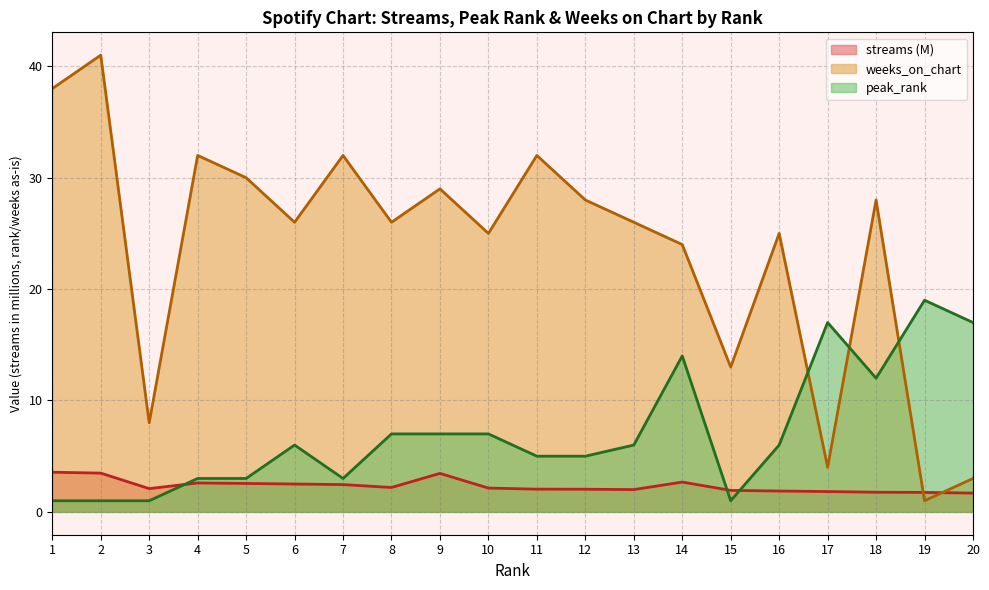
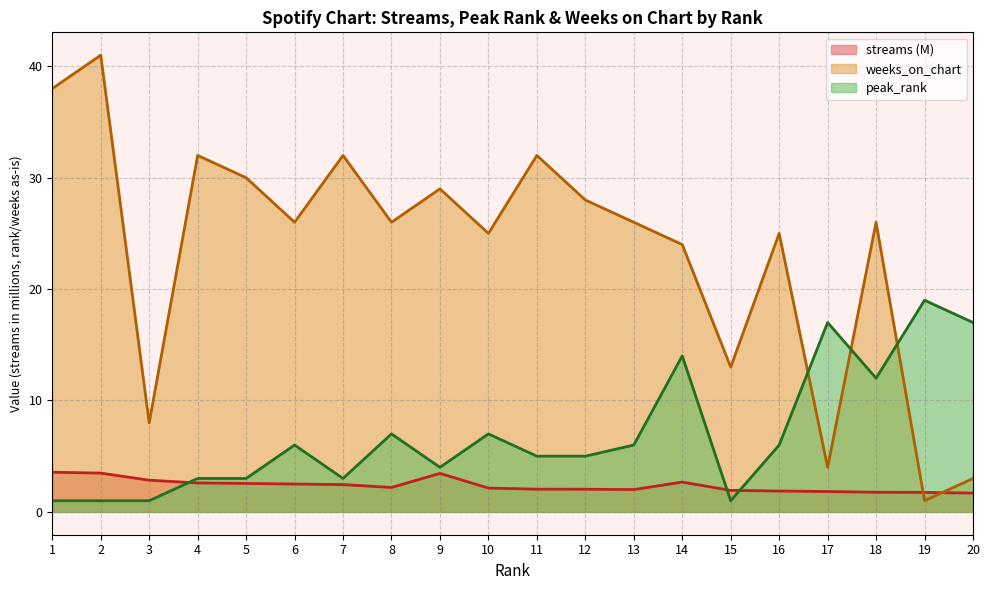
  {
    "streams (M)": {
      "1": 3.6,
      "2": 3.5,
-     "3": 2.1,
+     "3": 2.8,
      "4": 2.6,
      "5": 2.6,
      "6": 2.5,
      "7": 2.5,
      "8": 2.2,
      "9": 3.5,
      "10": 2.1,
      "11": 2.0,
      "12": 2.0,
      "13": 2.0,
      "14": 2.7,
      "15": 1.9,
      "16": 1.9,
      "17": 1.8,
      "18": 1.8,
      "19": 1.7,
      "20": 1.7
    },
    "weeks_on_chart": {
      "1": 38,
      "2": 41,
      "3": 8,
      "4": 32,
      "5": 30,
      "6": 26,
      "7": 32,
      "8": 26,
      "9": 29,
      "10": 25,
      "11": 32,
      "12": 28,
      "13": 26,
      "14": 24,
      "15": 13,
      "16": 25,
      "17": 4,
-     "18": 28,
+     "18": 26,
      "19": 1,
      "20": 3
    },
    "peak_rank": {
      "1": 1,
      "2": 1,
      "3": 1,
      "4": 3,
      "5": 3,
      "6": 6,
      "7": 3,
      "8": 7,
-     "9": 7,
+     "9": 4,
      "10": 7,
      "11": 5,
      "12": 5,
      "13": 6,
      "14": 14,
      "15": 1,
      "16": 6,
      "17": 17,
      "18": 12,
      "19": 19,
      "20": 17
    }
  }
